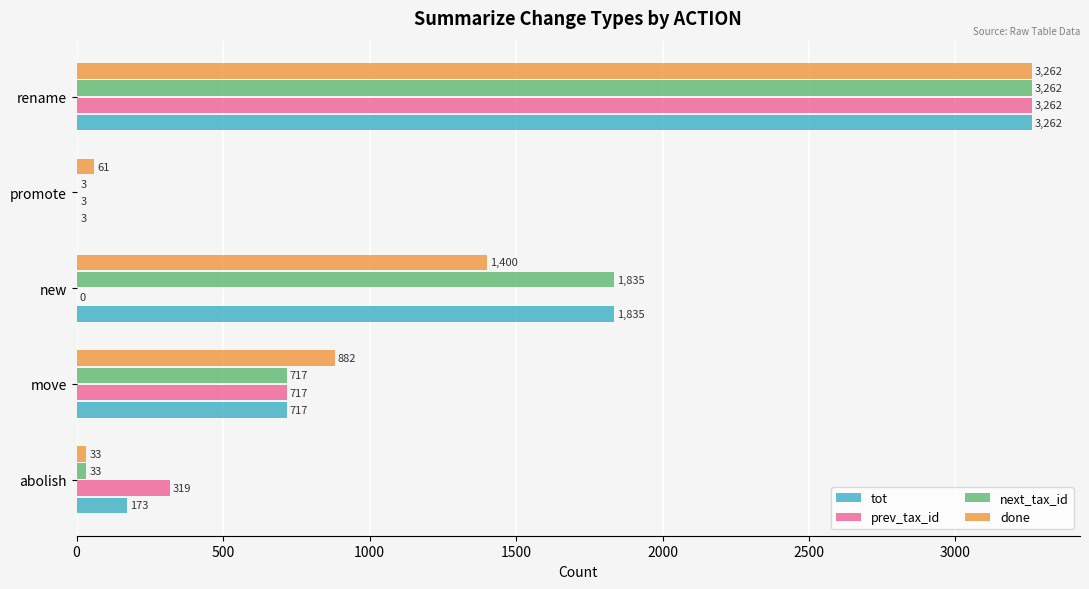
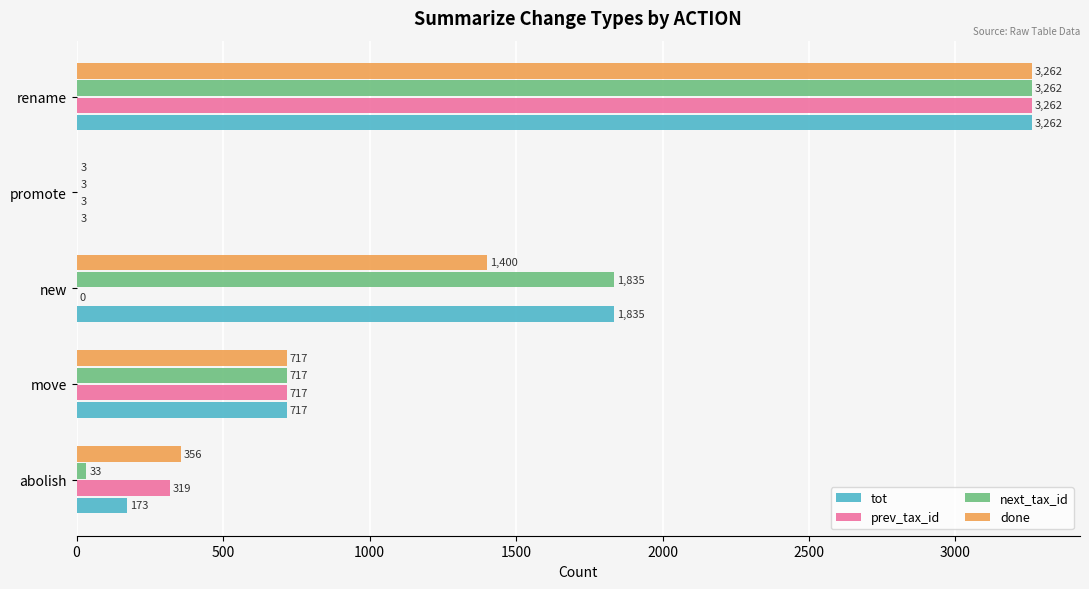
  {
    "tot": {
      "rename": "3,262",
      "promote": "3",
      "new": "1,835",
      "move": "717",
      "abolish": "173"
    },
    "prev_tax_id": {
      "rename": "3,262",
      "promote": "3",
      "new": "0",
      "move": "717",
      "abolish": "319"
    },
    "next_tax_id": {
      "rename": "3,262",
      "promote": "3",
      "new": "1,835",
      "move": "717",
      "abolish": "33"
    },
    "done": {
      "rename": "3,262",
-     "promote": "61",
+     "promote": "3",
      "new": "1,400",
-     "move": "882",
-     "abolish": "33"
+     "move": "717",
+     "abolish": "356"
    }
  }
